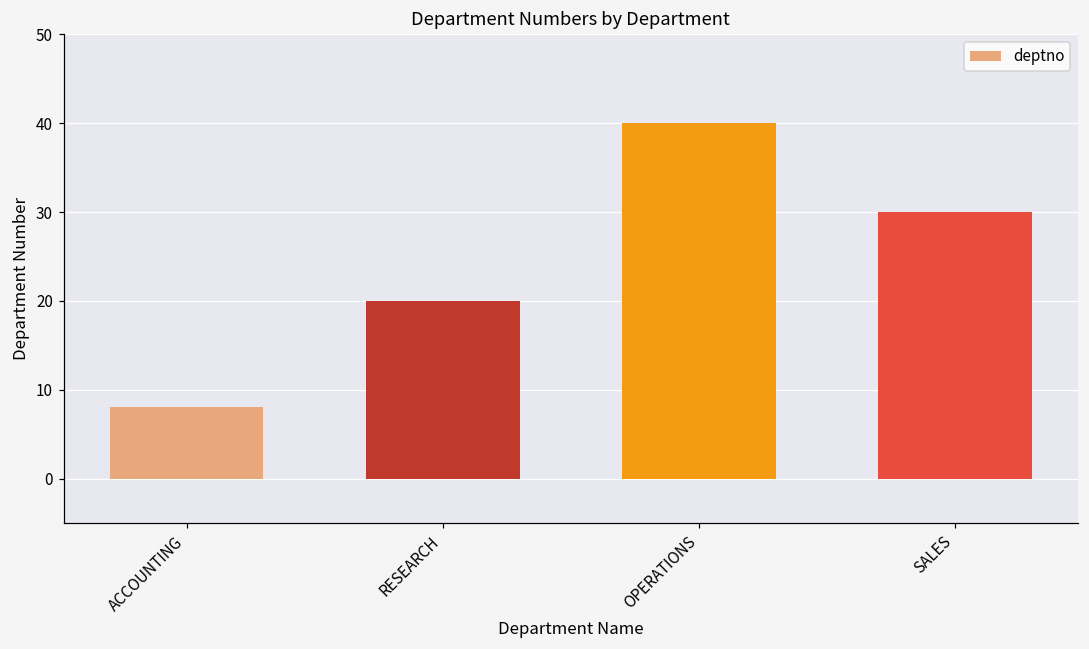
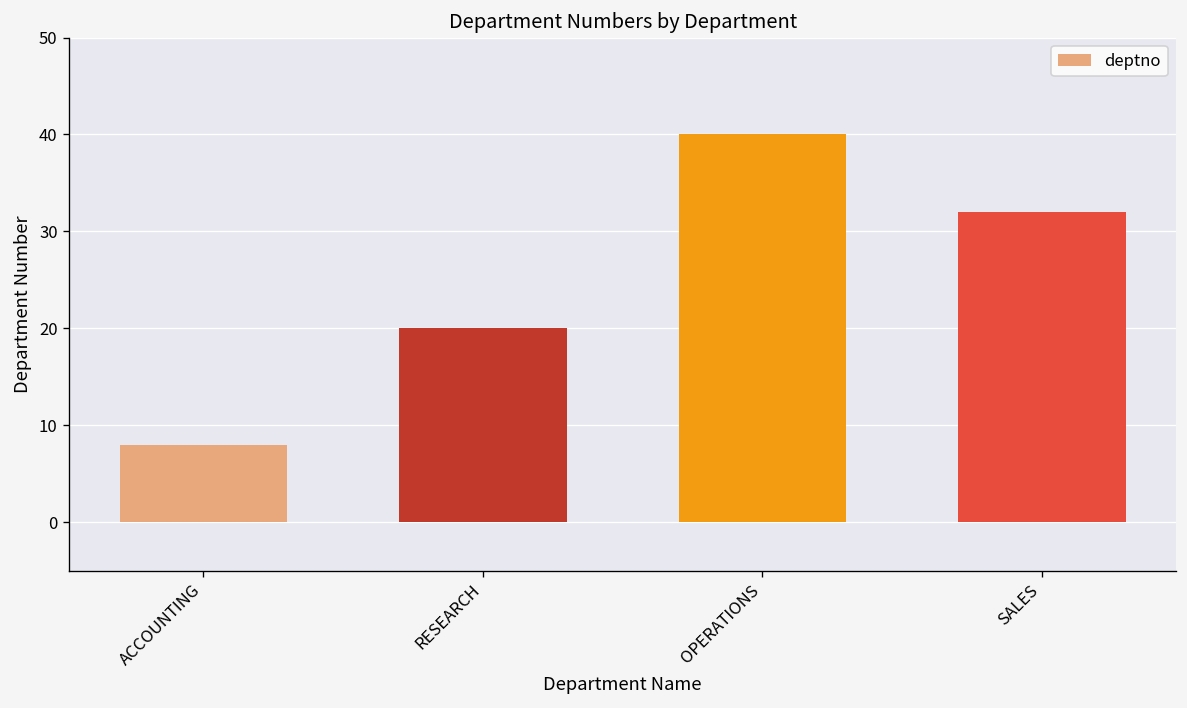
  {
    "ACCOUNTING": 8,
    "RESEARCH": 20,
    "OPERATIONS": 40,
-   "SALES": 30
+   "SALES": 32
  }
